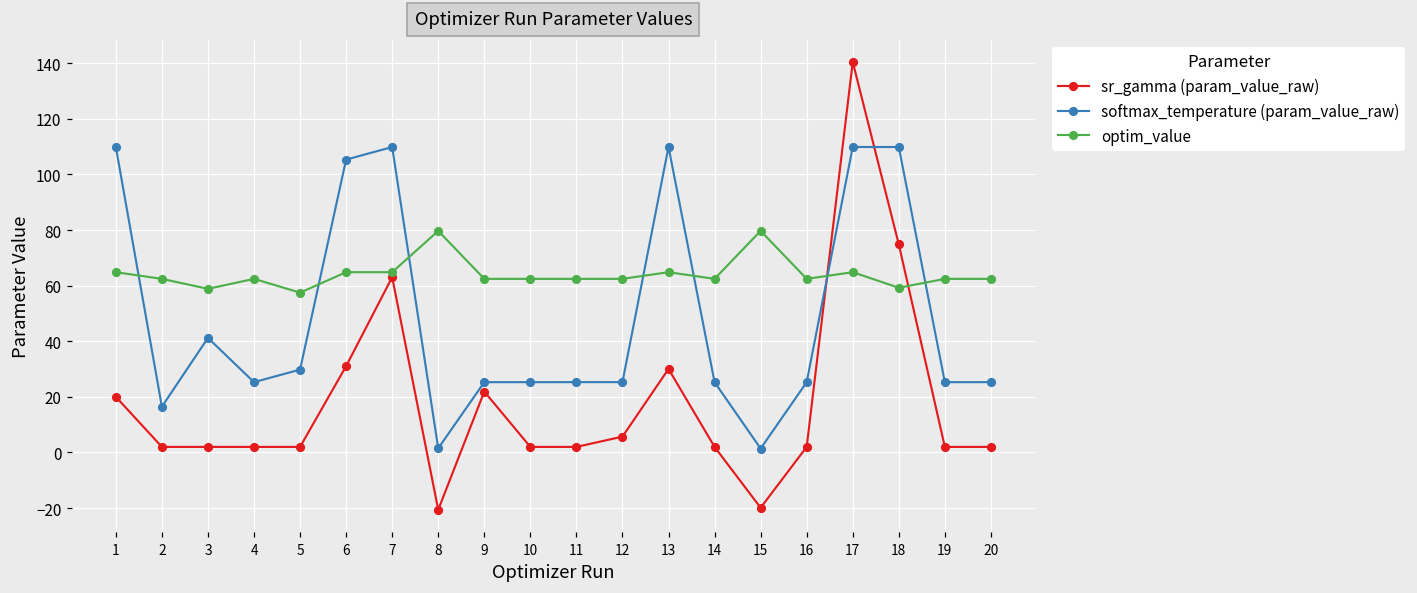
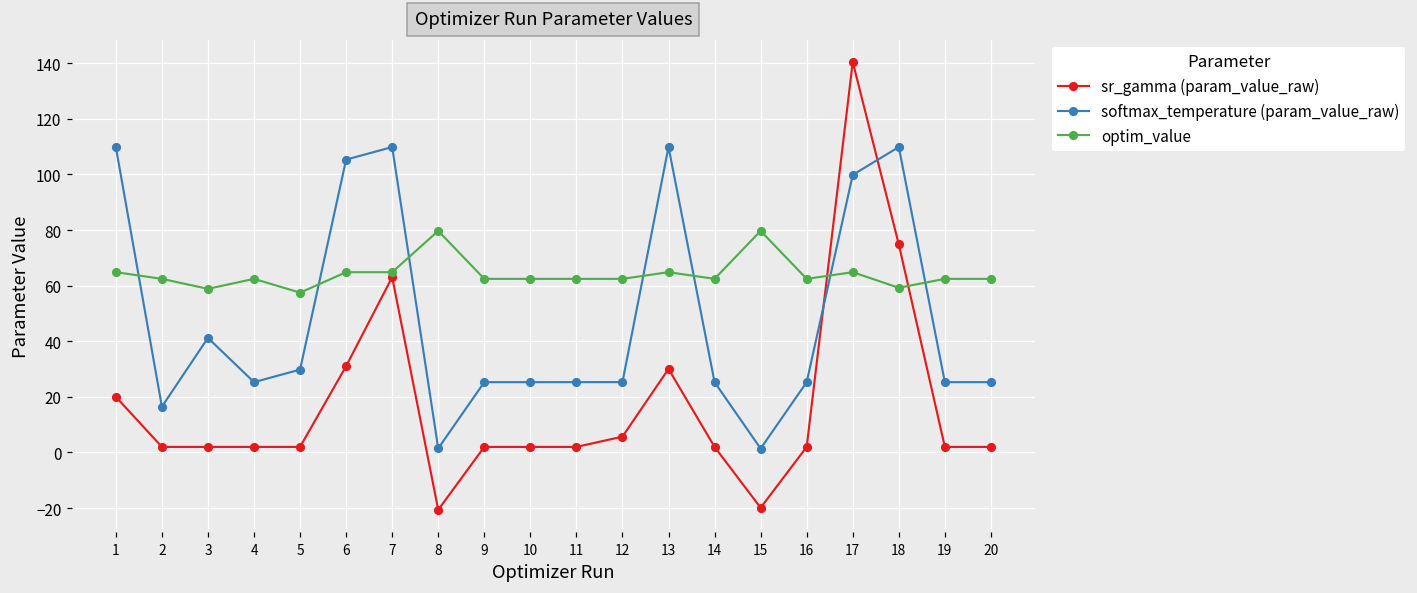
  {
    "sr_gamma (param_value_raw)": {
      "1": 20,
      "2": 2,
      "3": 2,
      "4": 2,
      "5": 2,
      "6": 31,
      "7": 63,
      "8": -21,
-     "9": 22,
+     "9": 2,
      "10": 2,
      "11": 2,
      "12": 6,
      "13": 30,
      "14": 2,
      "15": -20,
      "16": 2,
      "17": 140,
      "18": 75,
      "19": 2,
      "20": 2
    },
    "softmax_temperature (param_value_raw)": {
      "1": 110,
      "2": 16,
      "3": 41,
      "4": 25,
      "5": 30,
      "6": 105,
      "7": 110,
      "8": 1,
      "9": 25,
      "10": 25,
      "11": 25,
      "12": 25,
      "13": 110,
      "14": 25,
      "15": 1,
      "16": 25,
-     "17": 110,
+     "17": 100,
      "18": 110,
      "19": 25,
      "20": 25
    },
    "optim_value": {
      "1": 65,
      "2": 62,
      "3": 59,
      "4": 62,
      "5": 57,
      "6": 65,
      "7": 65,
      "8": 80,
      "9": 62,
      "10": 62,
      "11": 62,
      "12": 62,
      "13": 65,
      "14": 62,
      "15": 80,
      "16": 62,
      "17": 65,
      "18": 59,
      "19": 62,
      "20": 62
    }
  }
